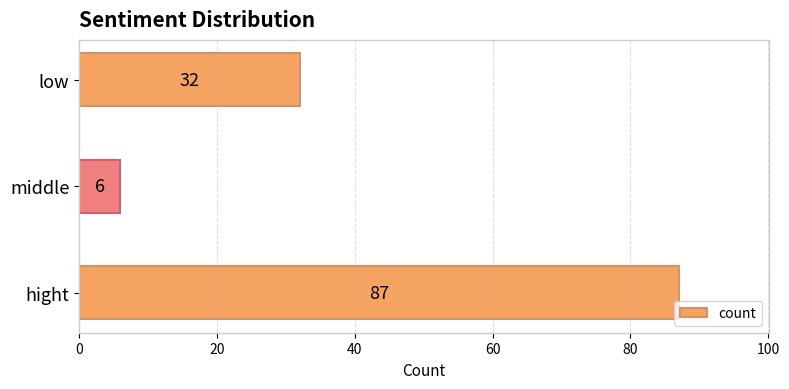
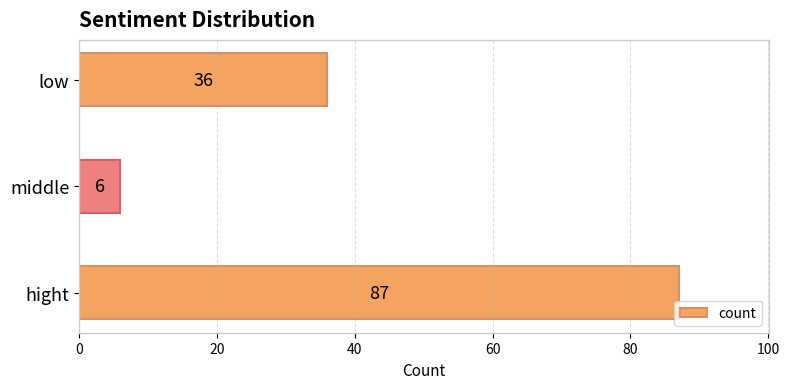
  {
-   "low": 32,
+   "low": 36,
    "middle": 6,
    "hight": 87
  }
